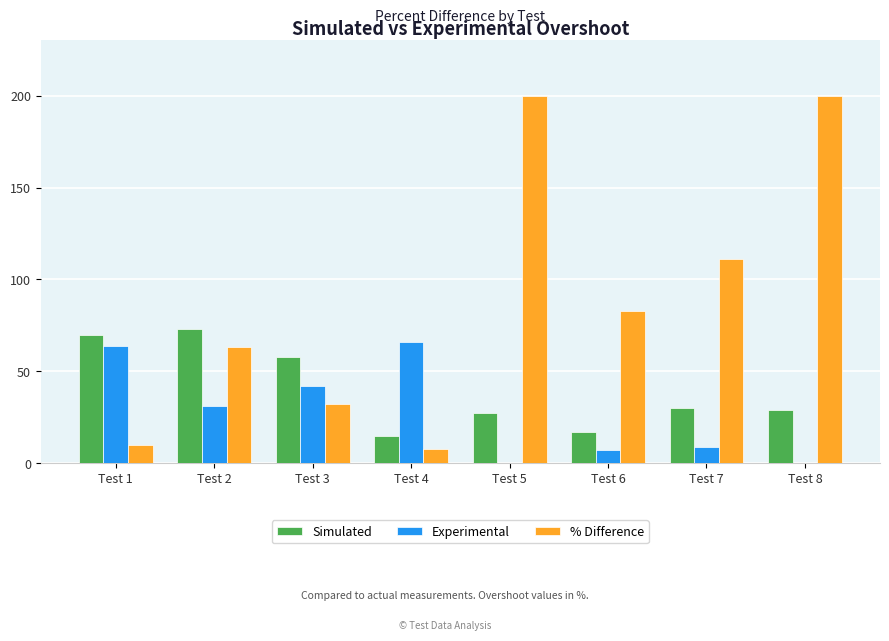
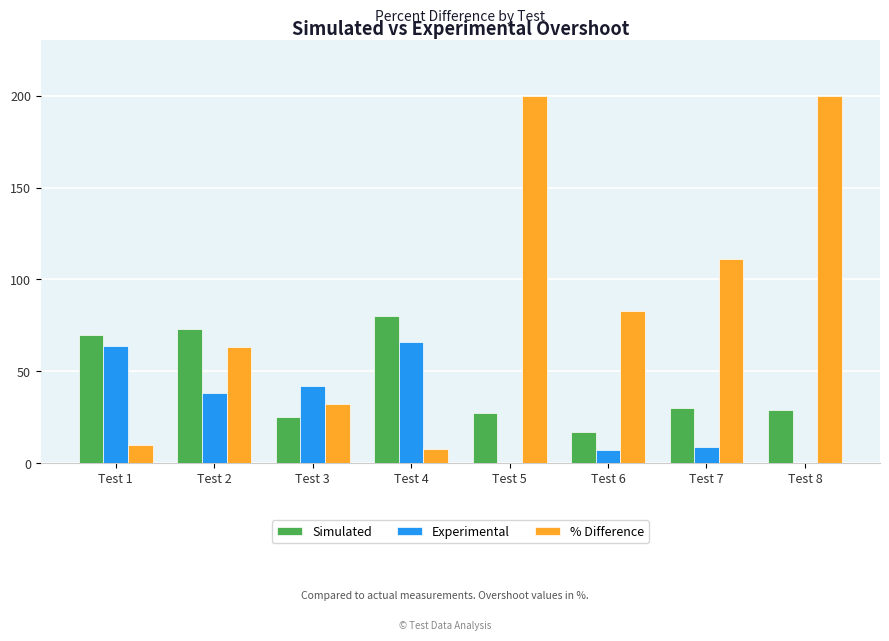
  {
    "Simulated": {
      "Test 1": 70,
      "Test 2": 73,
-     "Test 3": 58,
-     "Test 4": 15,
+     "Test 3": 25,
+     "Test 4": 80,
      "Test 5": 27,
      "Test 6": 17,
      "Test 7": 30,
      "Test 8": 29
    },
    "Experimental": {
      "Test 1": 64,
-     "Test 2": 31,
+     "Test 2": 38,
      "Test 3": 42,
      "Test 4": 66,
      "Test 6": 7,
      "Test 7": 9
    },
    "% Difference": {
      "Test 1": 10,
      "Test 2": 63,
      "Test 3": 32,
      "Test 4": 8,
      "Test 5": 200,
      "Test 6": 83,
      "Test 7": 111,
      "Test 8": 200
    }
  }
